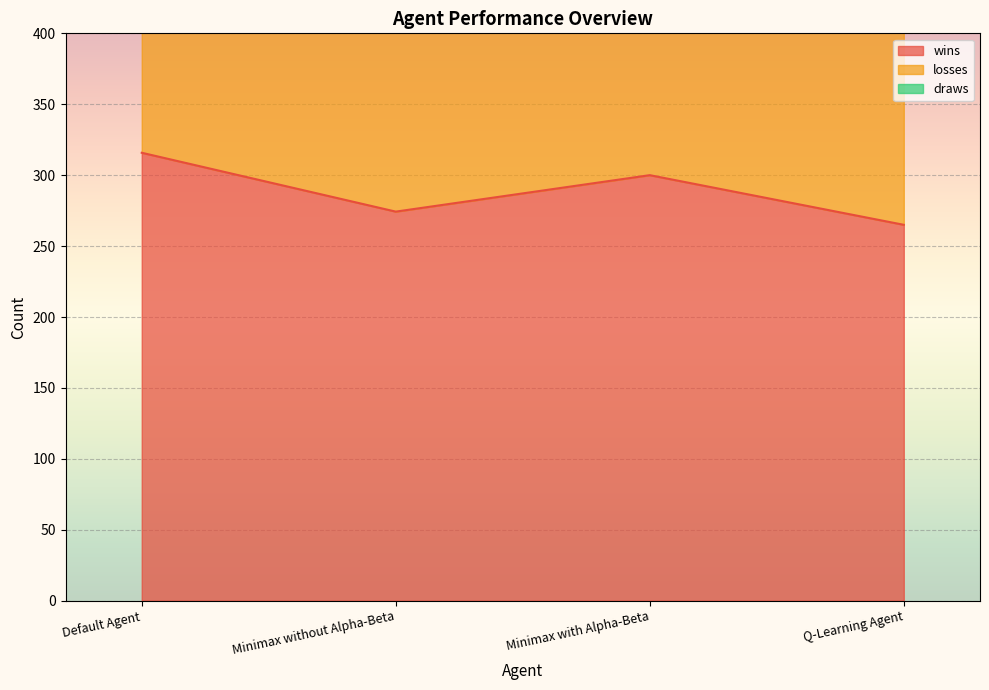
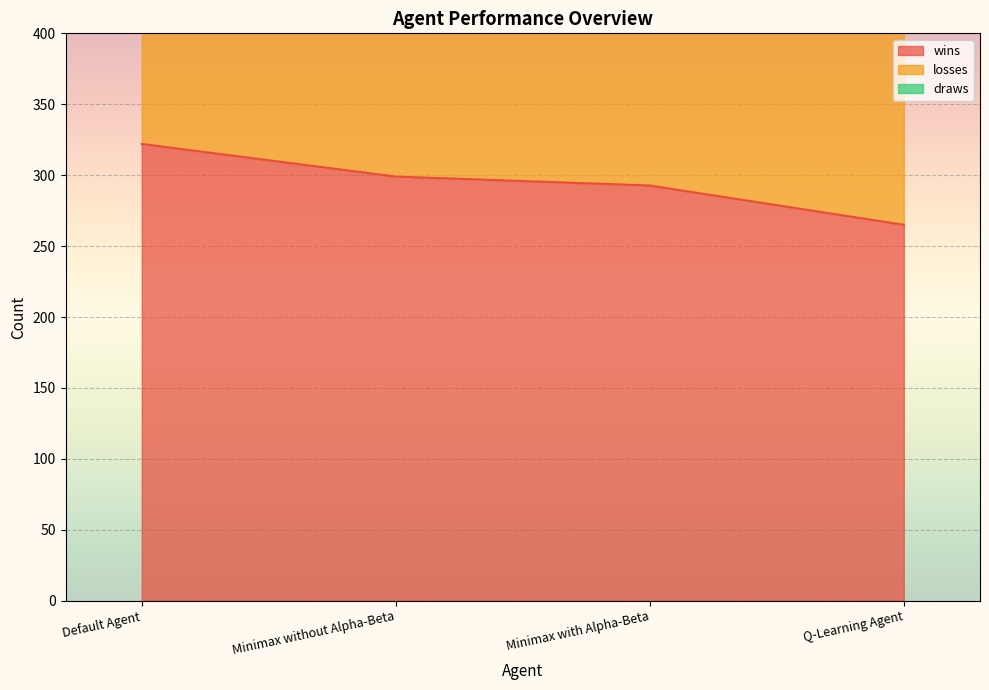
  {
    "wins": {
-     "Default Agent": 316,
-     "Minimax without Alpha-Beta": 274,
-     "Minimax with Alpha-Beta": 300,
+     "Default Agent": 322,
+     "Minimax without Alpha-Beta": 299,
+     "Minimax with Alpha-Beta": 293,
      "Q-Learning Agent": 265
    }
  }
